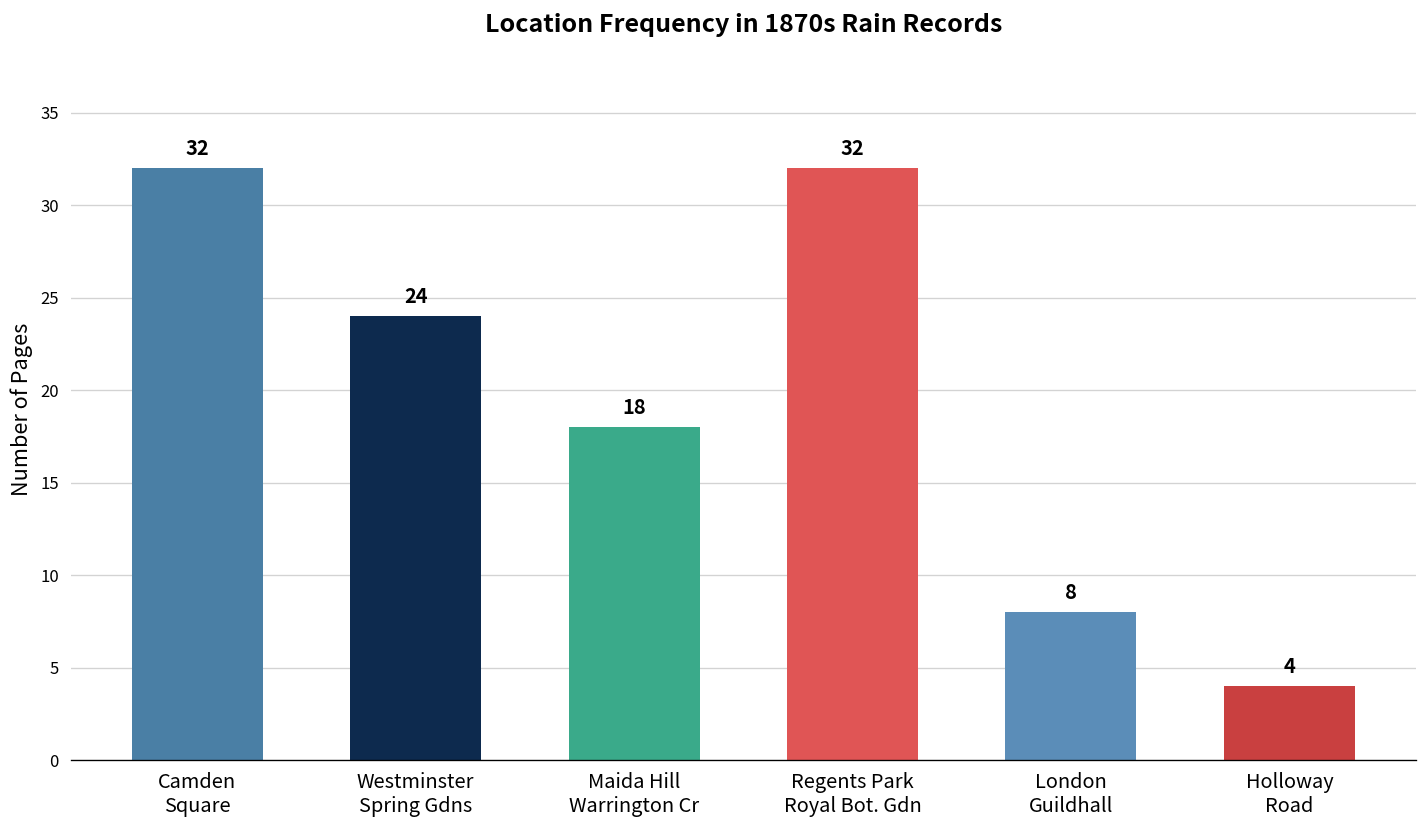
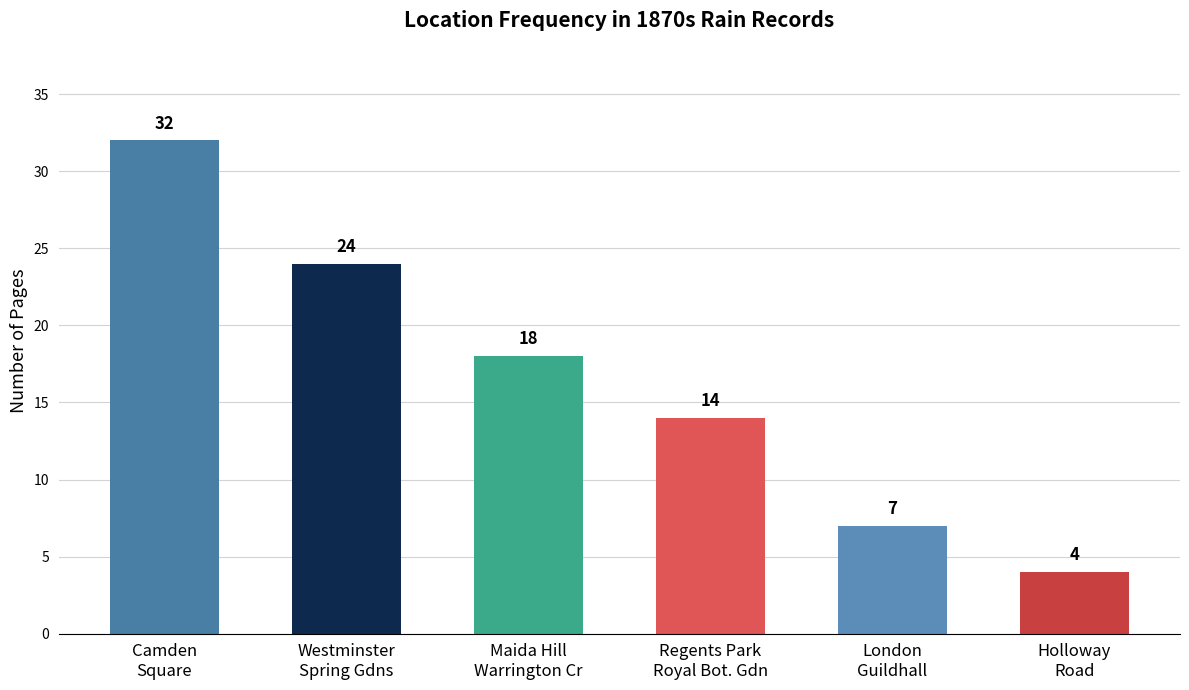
  {
    "Camden Square": 32,
    "Westminster Spring Gdns": 24,
    "Maida Hill Warrington Cr": 18,
-   "Regents Park Royal Bot. Gdn": 32,
-   "London Guildhall": 8,
+   "Regents Park Royal Bot. Gdn": 14,
+   "London Guildhall": 7,
    "Holloway Road": 4
  }
